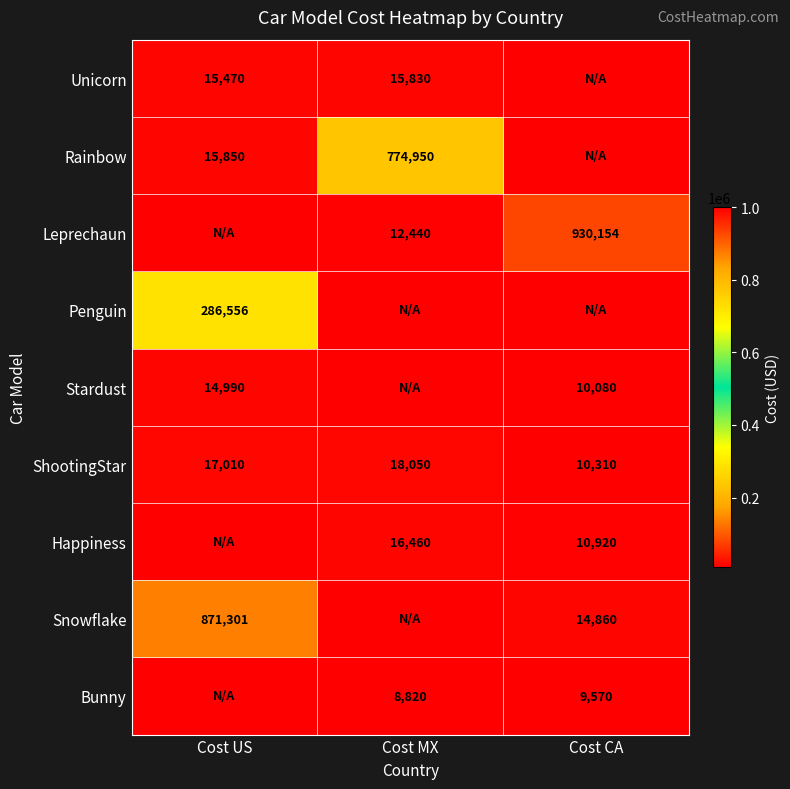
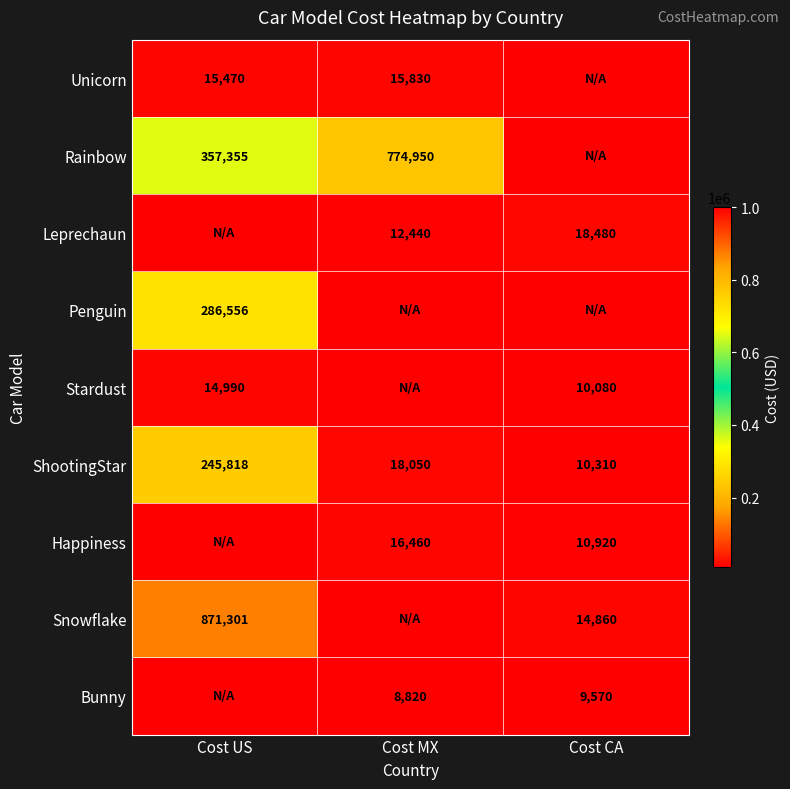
  {
    "Unicorn": {
      "Cost US": "15,470",
      "Cost MX": "15,830"
    },
    "Rainbow": {
-     "Cost US": "15,850",
+     "Cost US": "357,355",
      "Cost MX": "774,950"
    },
    "Leprechaun": {
      "Cost MX": "12,440",
-     "Cost CA": "930,154"
+     "Cost CA": "18,480"
    },
    "Penguin": {
      "Cost US": "286,556"
    },
    "Stardust": {
      "Cost US": "14,990",
      "Cost CA": "10,080"
    },
    "ShootingStar": {
-     "Cost US": "17,010",
+     "Cost US": "245,818",
      "Cost MX": "18,050",
      "Cost CA": "10,310"
    },
    "Happiness": {
      "Cost MX": "16,460",
      "Cost CA": "10,920"
    },
    "Snowflake": {
      "Cost US": "871,301",
      "Cost CA": "14,860"
    },
    "Bunny": {
      "Cost MX": "8,820",
      "Cost CA": "9,570"
    }
  }
